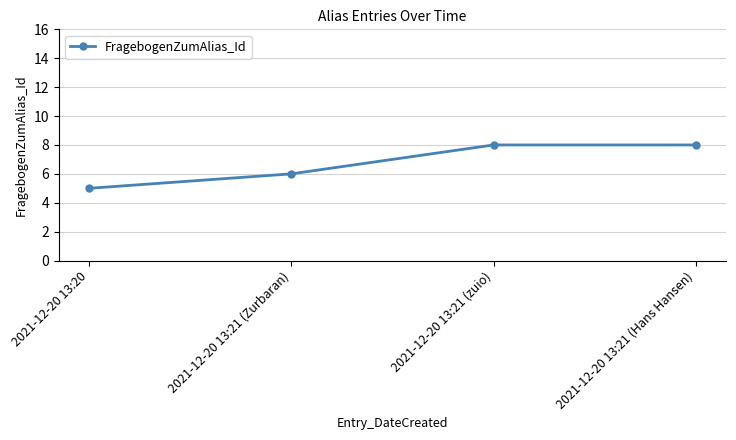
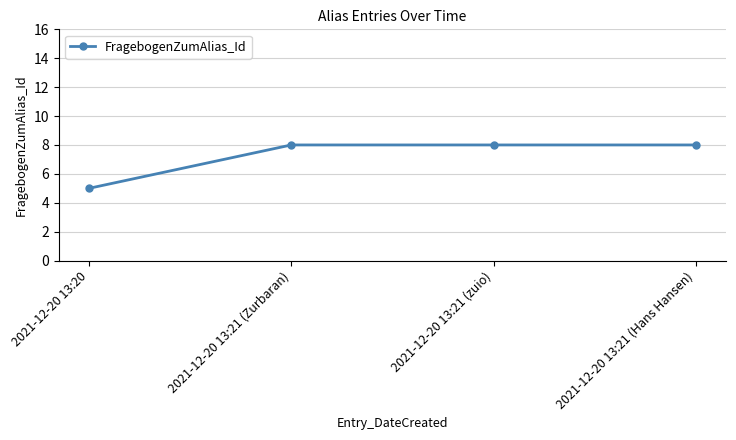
  {
    "2021-12-20 13:20": 5,
-   "2021-12-20 13:21 (Zurbaran)": 6,
+   "2021-12-20 13:21 (Zurbaran)": 8,
    "2021-12-20 13:21 (zuio)": 8,
    "2021-12-20 13:21 (Hans Hansen)": 8
  }
